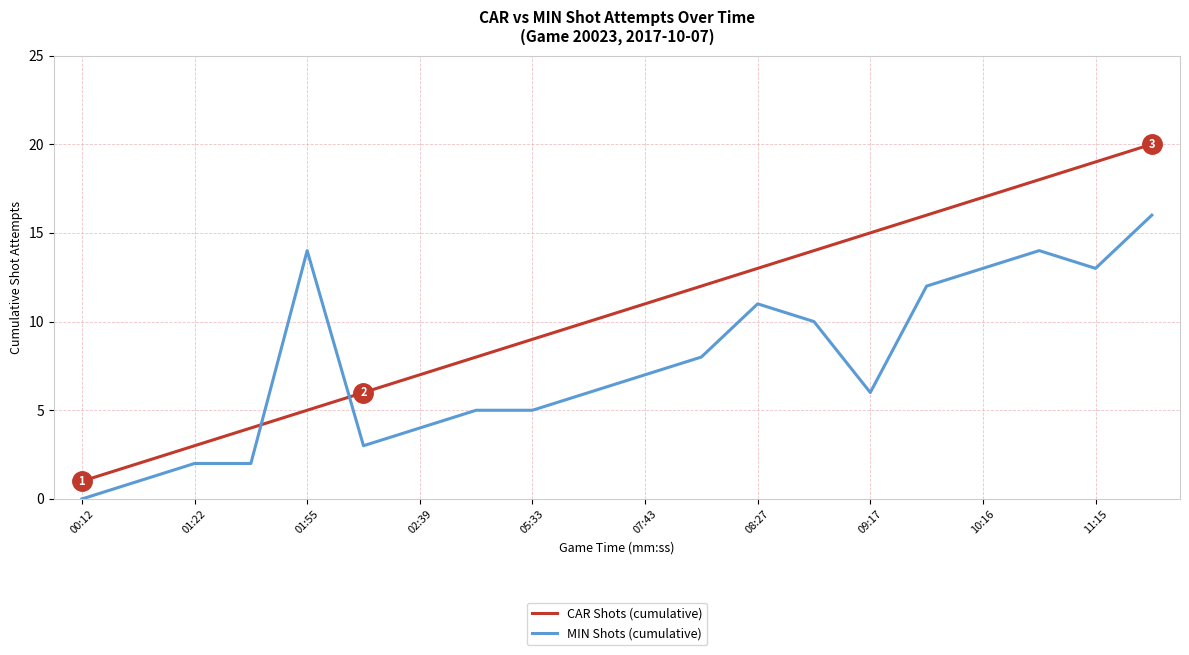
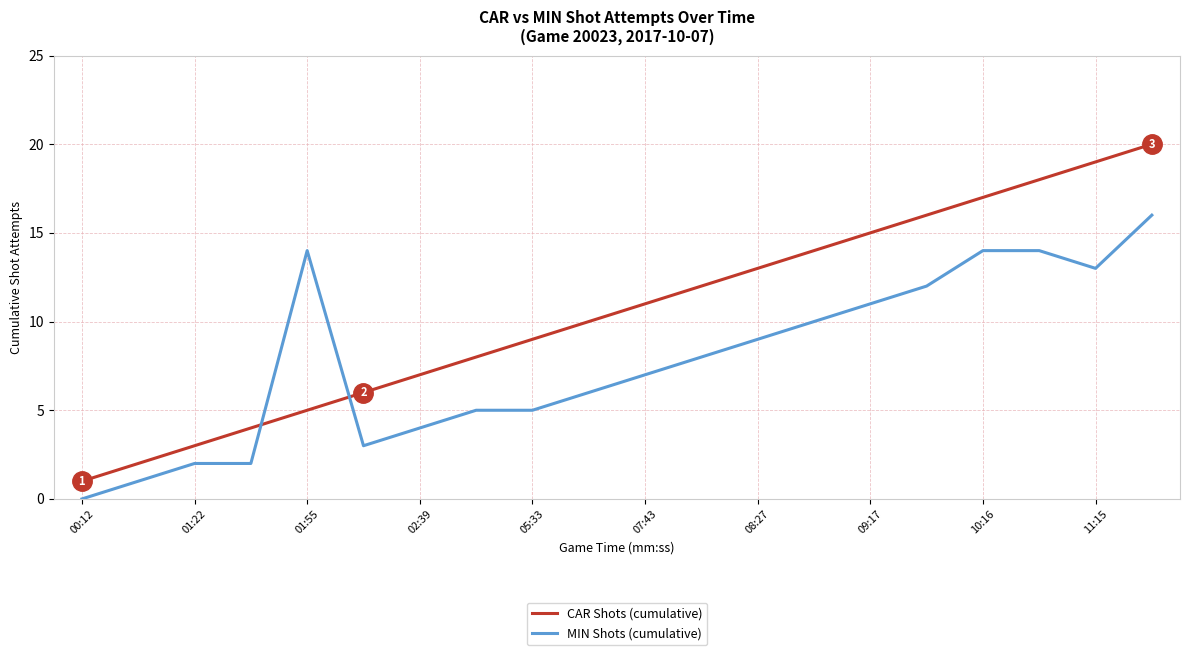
  {
    "MIN Shots (cumulative)": {
      "00:12": 0,
      "01:22": 2,
      "01:55": 14,
      "02:39": 4,
      "05:33": 5,
      "07:43": 7,
-     "08:27": 11,
-     "09:17": 6,
-     "10:16": 13,
+     "08:27": 9,
+     "09:17": 11,
+     "10:16": 14,
      "11:15": 13
    }
  }
